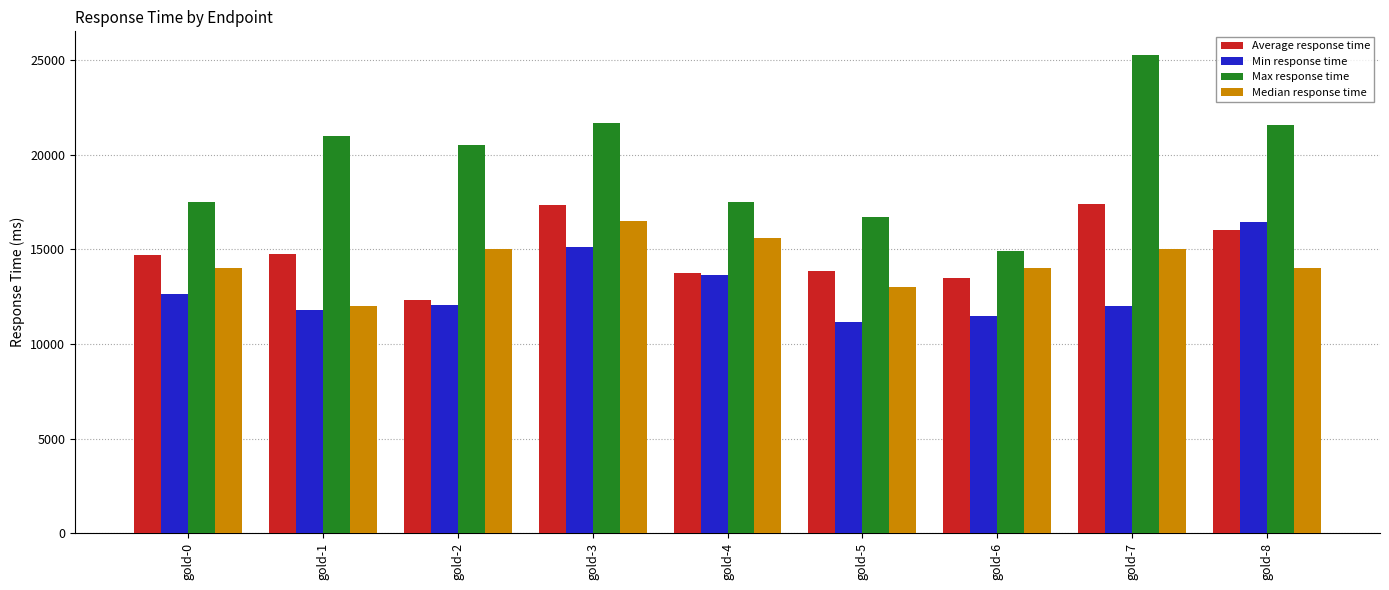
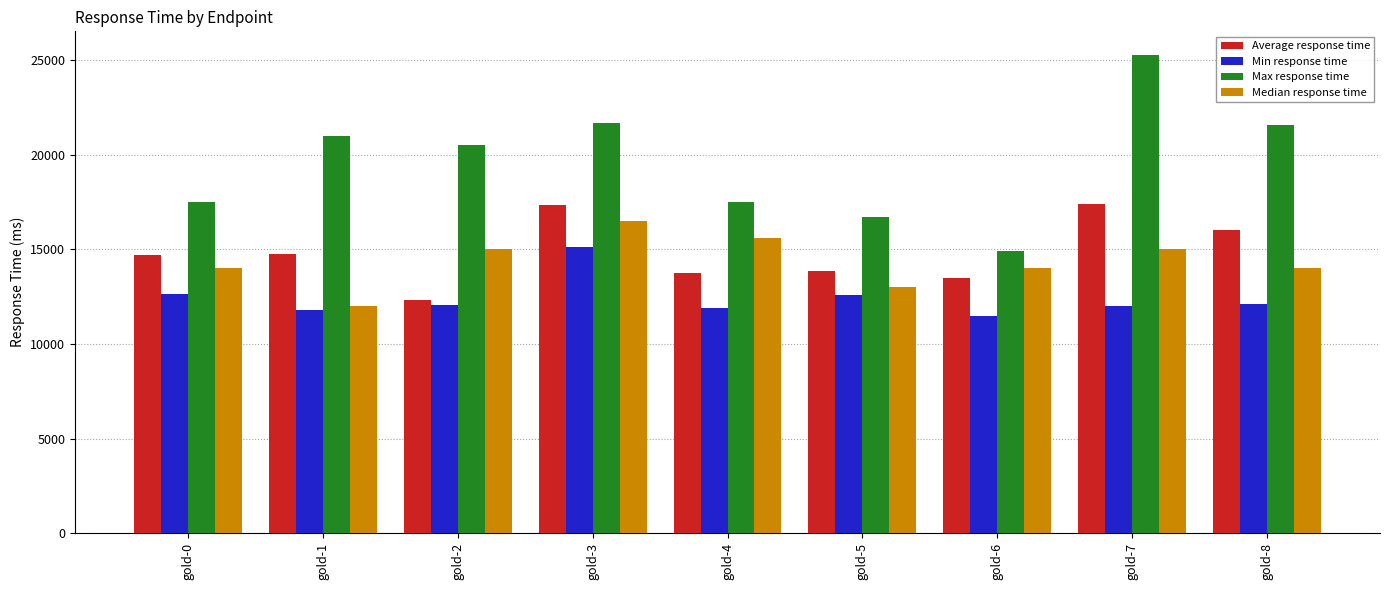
  {
    "Average response time": {
      "gold-0": 14700,
      "gold-1": 14800,
      "gold-2": 12300,
      "gold-3": 17300,
      "gold-4": 13800,
      "gold-5": 13900,
      "gold-6": 13500,
      "gold-7": 17400,
      "gold-8": 16000
    },
    "Min response time": {
      "gold-0": 12600,
      "gold-1": 11800,
      "gold-2": 12000,
      "gold-3": 15100,
-     "gold-4": 13600,
-     "gold-5": 11200,
+     "gold-4": 11900,
+     "gold-5": 12600,
      "gold-6": 11500,
      "gold-7": 12000,
-     "gold-8": 16500
+     "gold-8": 12100
    },
    "Max response time": {
      "gold-0": 17500,
      "gold-1": 21000,
      "gold-2": 20500,
      "gold-3": 21700,
      "gold-4": 17500,
      "gold-5": 16700,
      "gold-6": 14900,
      "gold-7": 25300,
      "gold-8": 21600
    },
    "Median response time": {
      "gold-0": 14000,
      "gold-1": 12000,
      "gold-2": 15000,
      "gold-3": 16500,
      "gold-4": 15600,
      "gold-5": 13000,
      "gold-6": 14000,
      "gold-7": 15000,
      "gold-8": 14000
    }
  }
